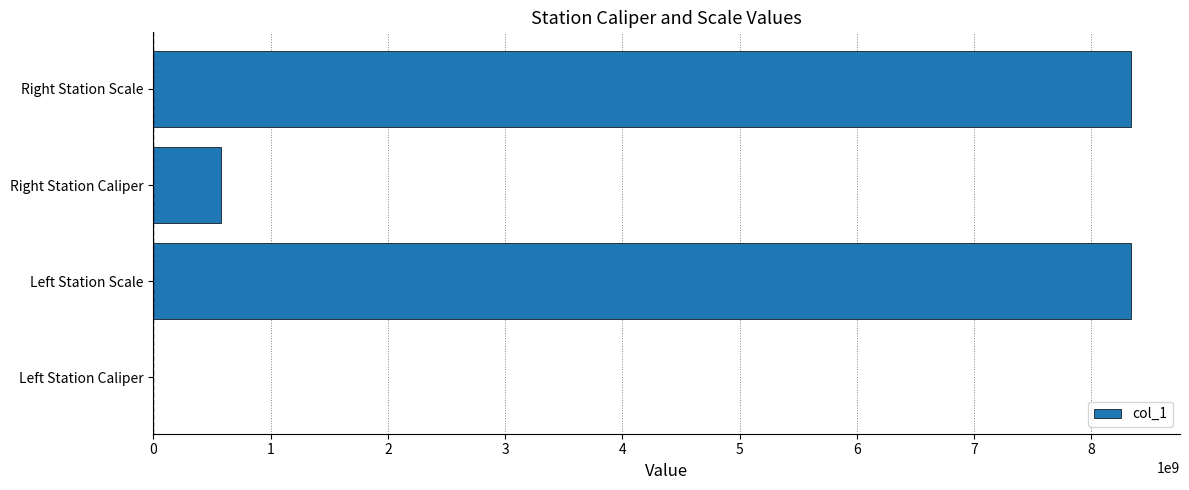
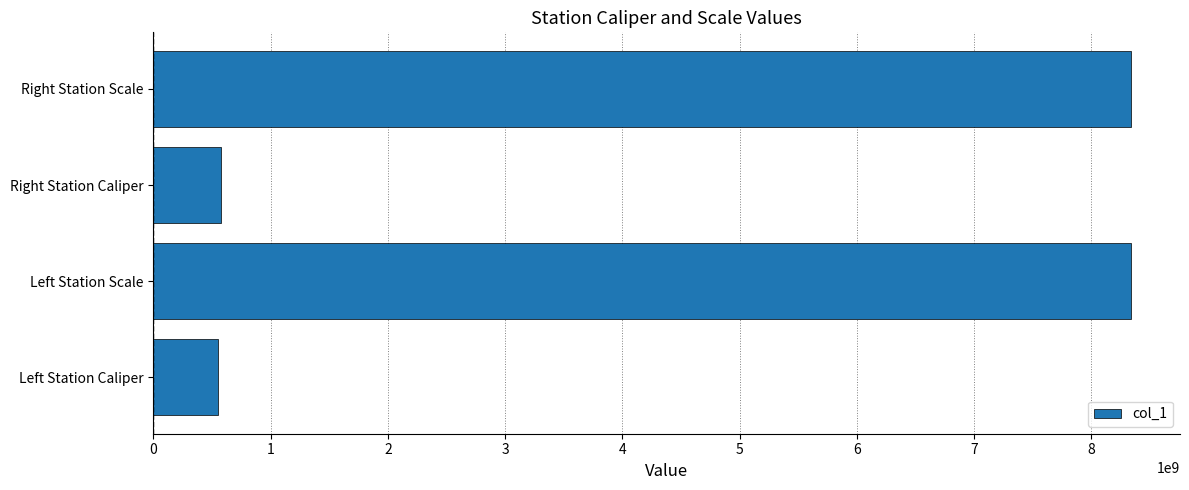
  {
    "Right Station Scale": 8340000000,
    "Right Station Caliper": 580000000,
    "Left Station Scale": 8340000000,
-   "Left Station Caliper": 0
+   "Left Station Caliper": 550000000
  }
